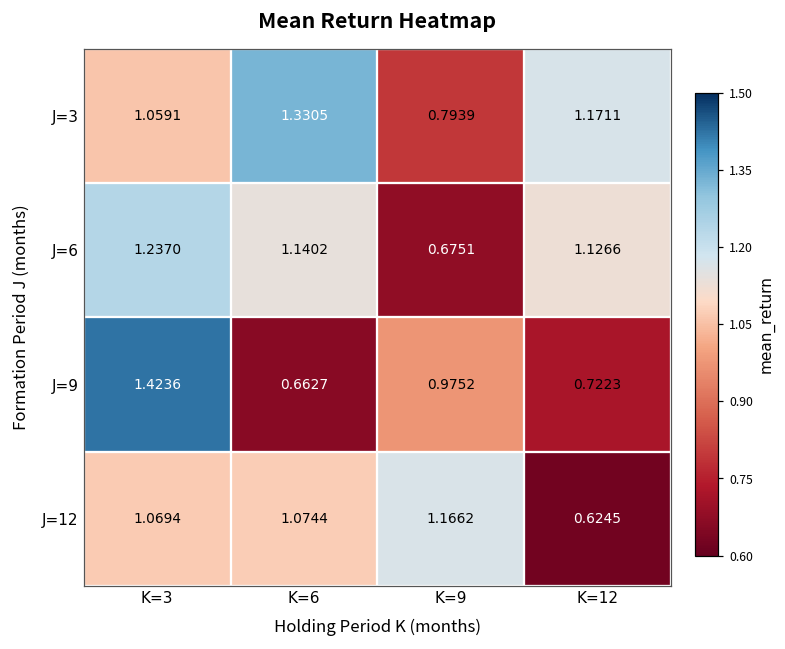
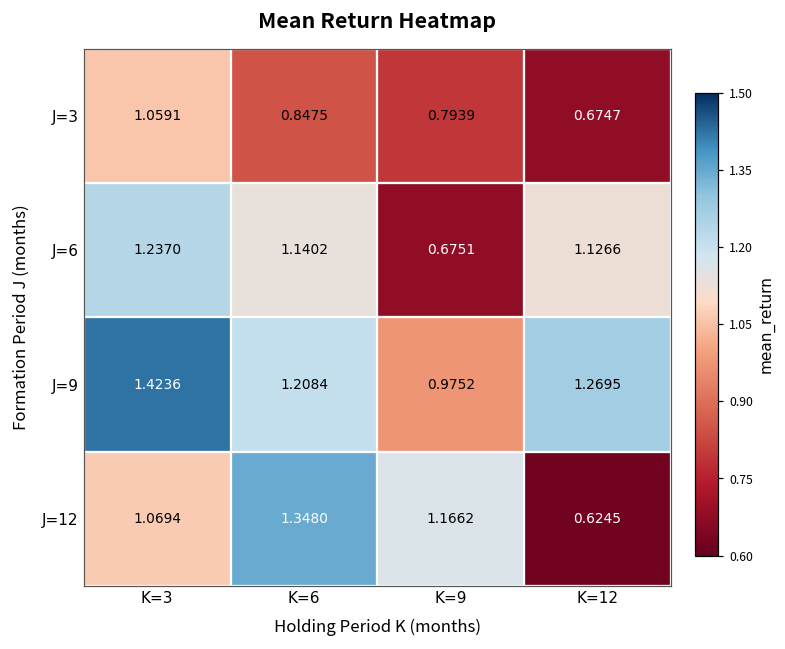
  {
    "J=3": {
      "K=3": 1.0591,
-     "K=6": 1.3305,
+     "K=6": 0.8475,
      "K=9": 0.7939,
-     "K=12": 1.1711
+     "K=12": 0.6747
    },
    "J=6": {
      "K=3": 1.2370,
      "K=6": 1.1402,
      "K=9": 0.6751,
      "K=12": 1.1266
    },
    "J=9": {
      "K=3": 1.4236,
-     "K=6": 0.6627,
+     "K=6": 1.2084,
      "K=9": 0.9752,
-     "K=12": 0.7223
+     "K=12": 1.2695
    },
    "J=12": {
      "K=3": 1.0694,
-     "K=6": 1.0744,
+     "K=6": 1.3480,
      "K=9": 1.1662,
      "K=12": 0.6245
    }
  }
